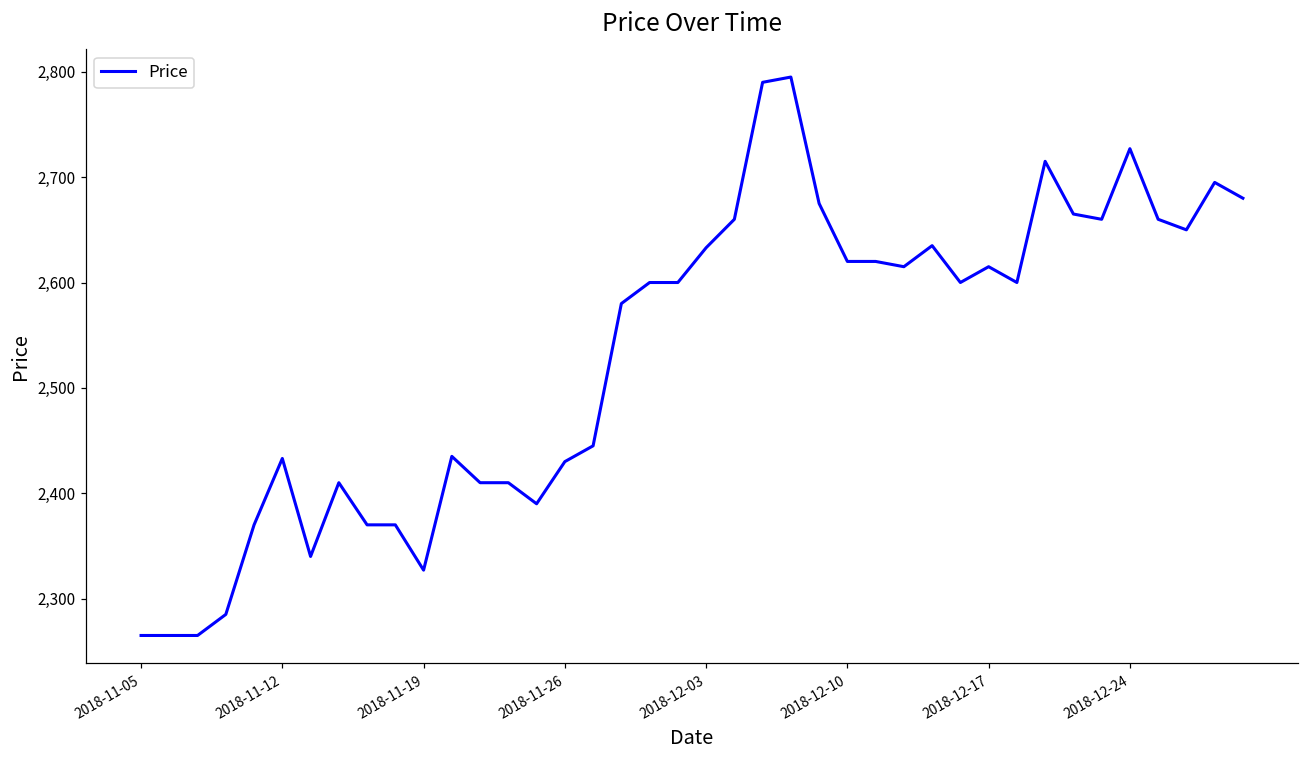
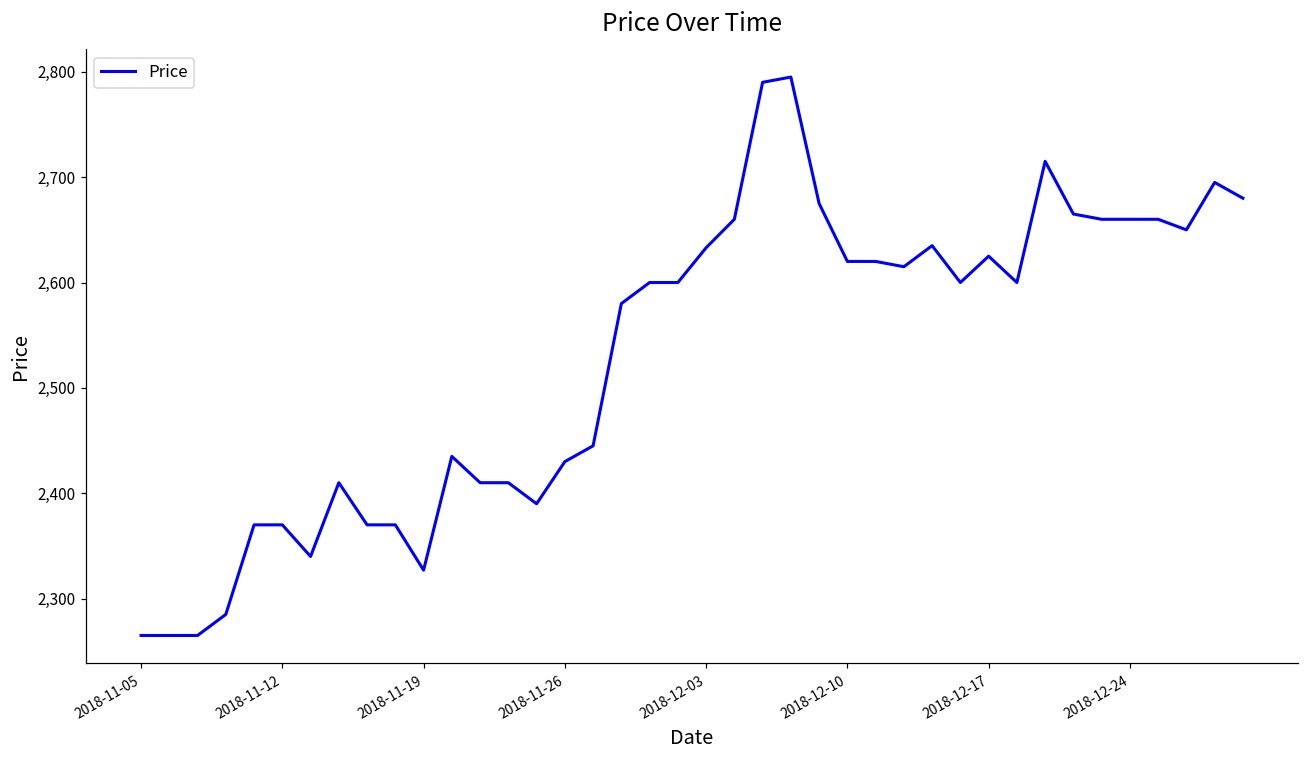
  {
    "2018-11-05": "2,270",
-   "2018-11-12": "2,430",
+   "2018-11-12": "2,370",
    "2018-11-19": "2,330",
    "2018-11-26": "2,430",
    "2018-12-03": "2,630",
    "2018-12-10": "2,620",
-   "2018-12-17": "2,620",
-   "2018-12-24": "2,730"
+   "2018-12-17": "2,630",
+   "2018-12-24": "2,660"
  }
